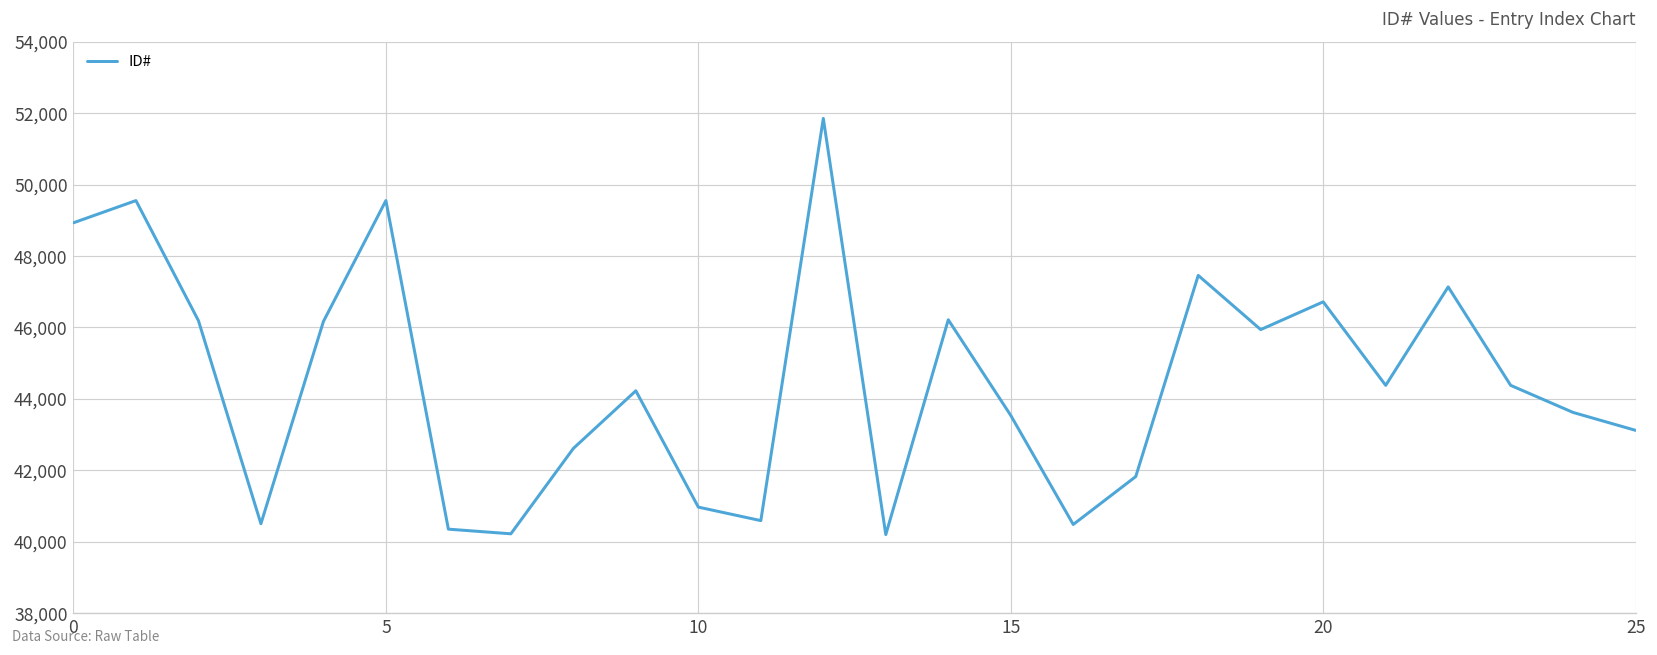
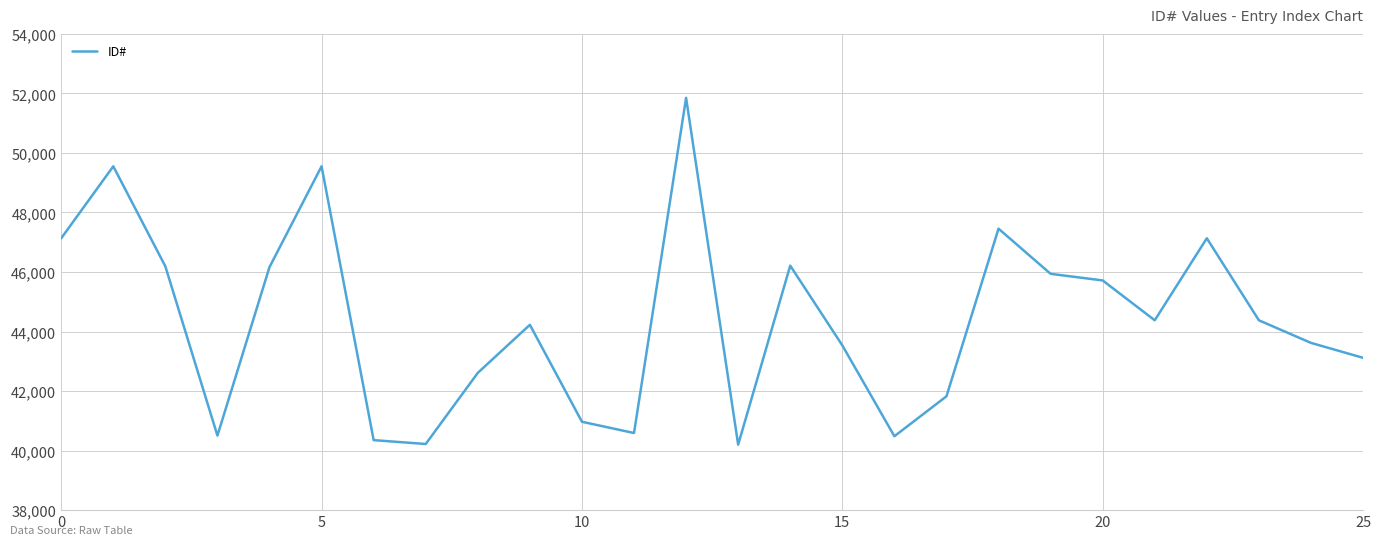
  {
-   "0": "48,900",
+   "0": "47,100",
    "5": "49,600",
    "10": "41,000",
    "15": "43,500",
-   "20": "46,700",
+   "20": "45,700",
    "25": "43,100"
  }
